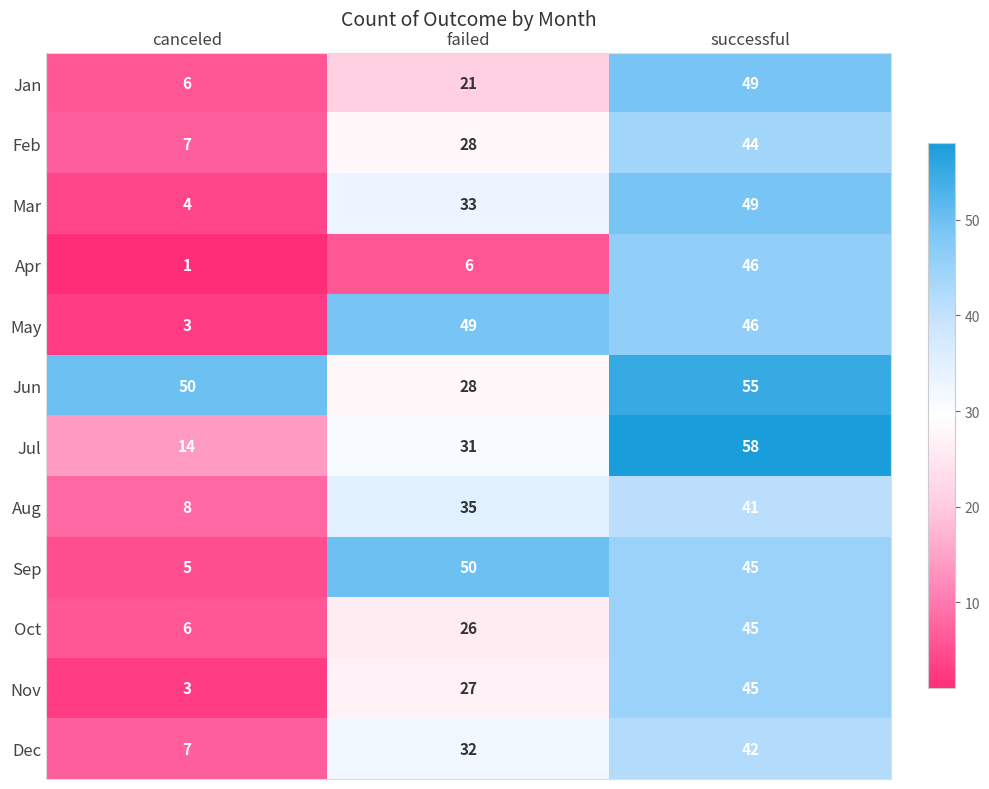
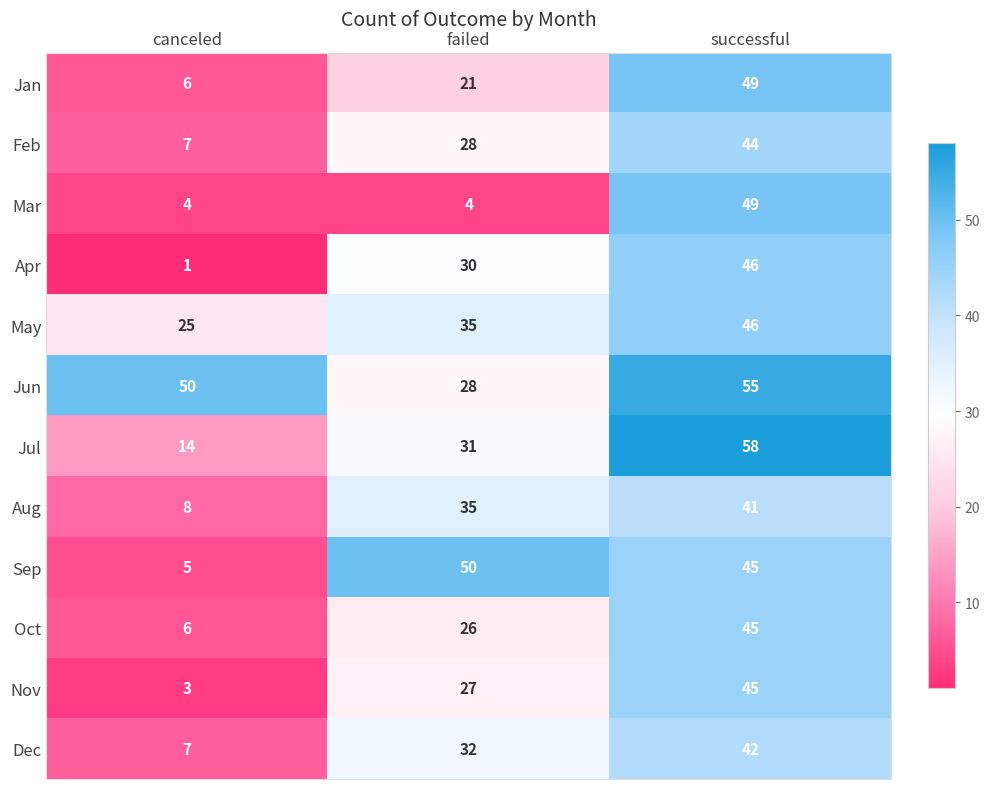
  {
    "Jan": {
      "canceled": 6,
      "failed": 21,
      "successful": 49
    },
    "Feb": {
      "canceled": 7,
      "failed": 28,
      "successful": 44
    },
    "Mar": {
      "canceled": 4,
-     "failed": 33,
+     "failed": 4,
      "successful": 49
    },
    "Apr": {
      "canceled": 1,
-     "failed": 6,
+     "failed": 30,
      "successful": 46
    },
    "May": {
-     "canceled": 3,
-     "failed": 49,
+     "canceled": 25,
+     "failed": 35,
      "successful": 46
    },
    "Jun": {
      "canceled": 50,
      "failed": 28,
      "successful": 55
    },
    "Jul": {
      "canceled": 14,
      "failed": 31,
      "successful": 58
    },
    "Aug": {
      "canceled": 8,
      "failed": 35,
      "successful": 41
    },
    "Sep": {
      "canceled": 5,
      "failed": 50,
      "successful": 45
    },
    "Oct": {
      "canceled": 6,
      "failed": 26,
      "successful": 45
    },
    "Nov": {
      "canceled": 3,
      "failed": 27,
      "successful": 45
    },
    "Dec": {
      "canceled": 7,
      "failed": 32,
      "successful": 42
    }
  }
